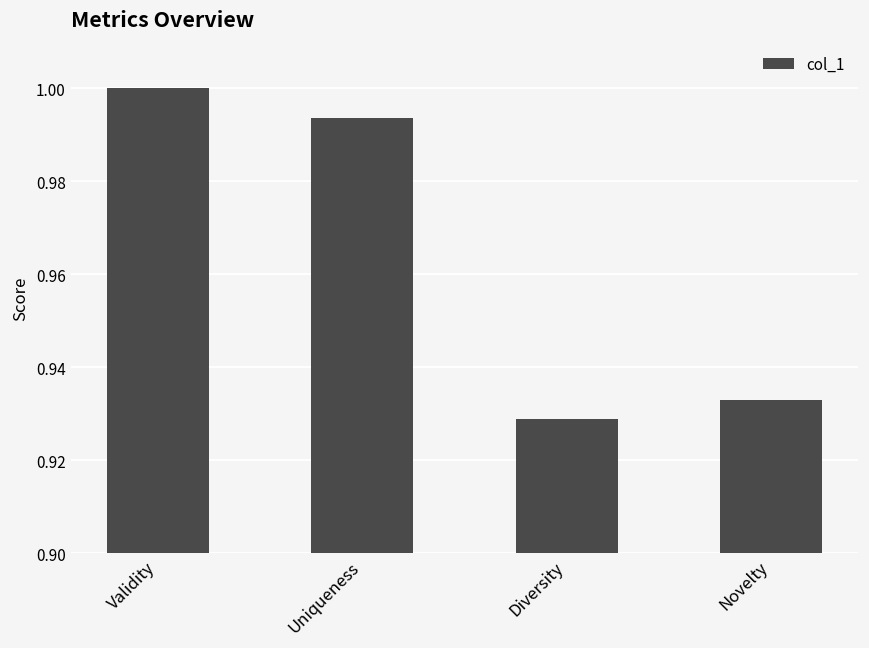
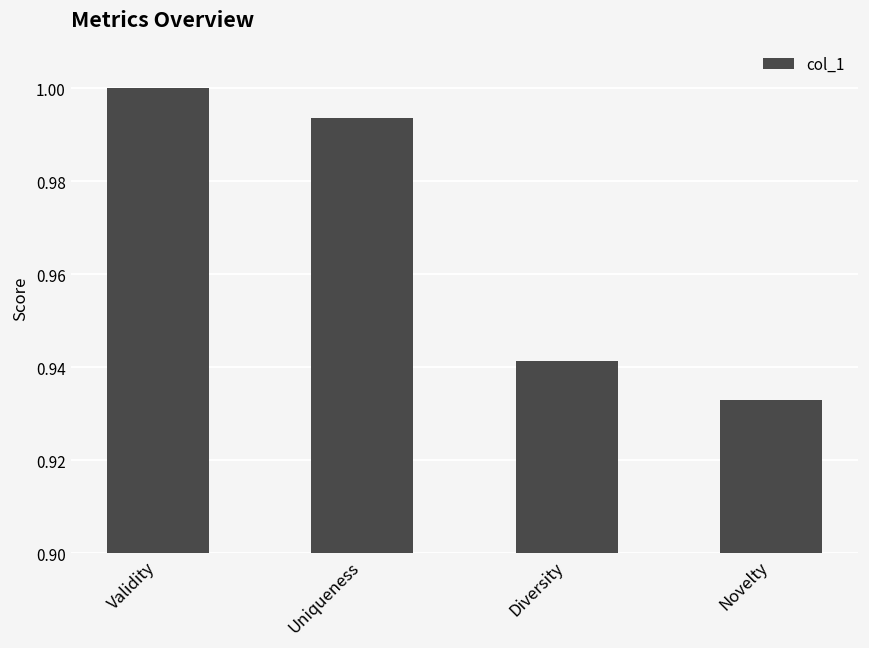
  {
    "Validity": 1.000,
    "Uniqueness": 0.994,
-   "Diversity": 0.929,
+   "Diversity": 0.941,
    "Novelty": 0.933
  }
